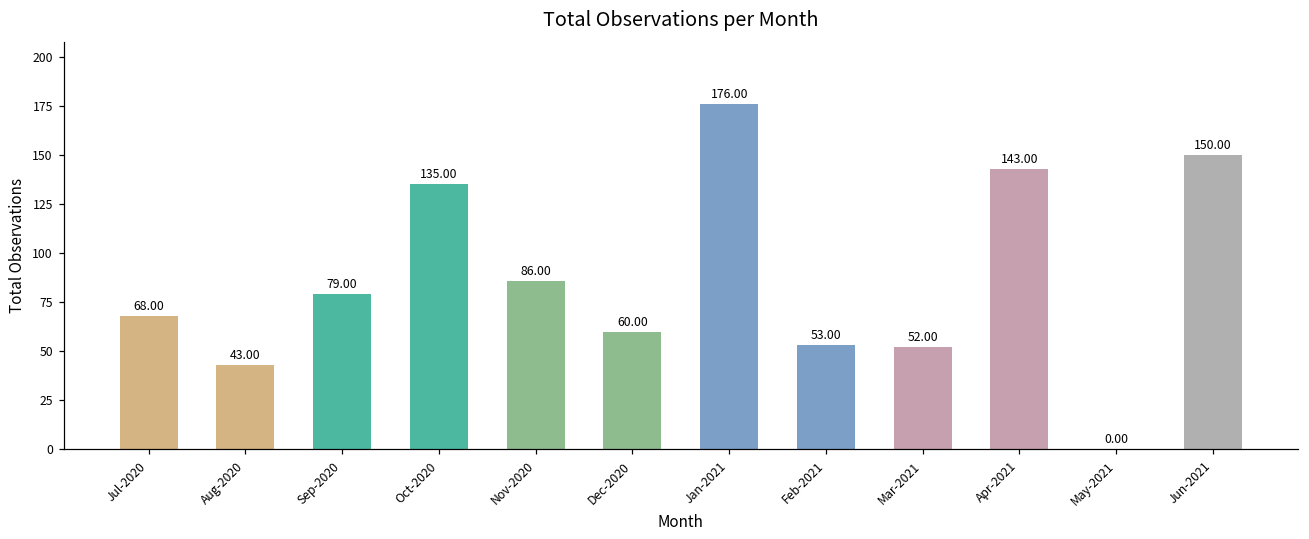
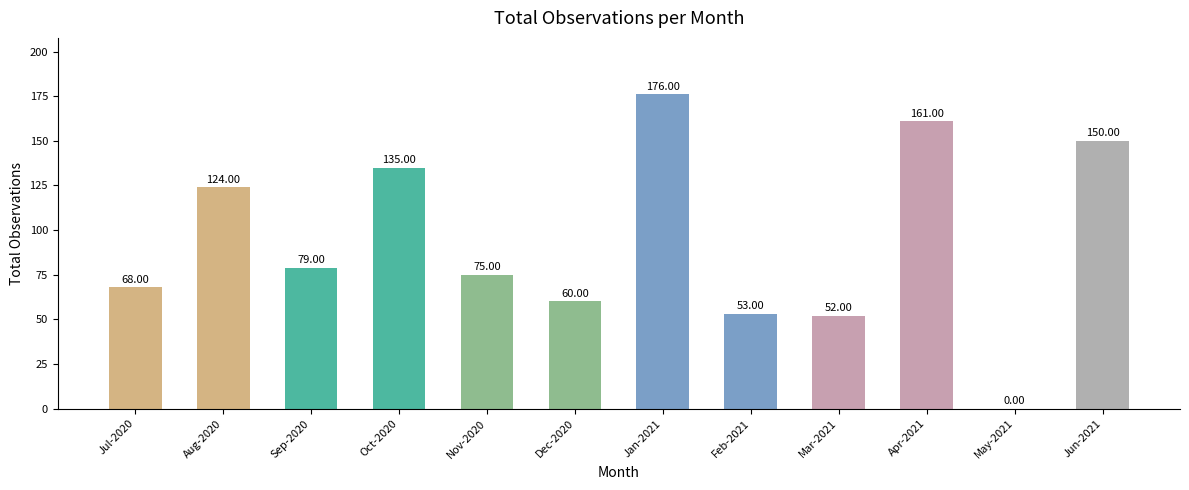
  {
    "Jul-2020": 68.00,
-   "Aug-2020": 43.00,
+   "Aug-2020": 124.00,
    "Sep-2020": 79.00,
    "Oct-2020": 135.00,
-   "Nov-2020": 86.00,
+   "Nov-2020": 75.00,
    "Dec-2020": 60.00,
    "Jan-2021": 176.00,
    "Feb-2021": 53.00,
    "Mar-2021": 52.00,
-   "Apr-2021": 143.00,
+   "Apr-2021": 161.00,
    "May-2021": 0.00,
    "Jun-2021": 150.00
  }
